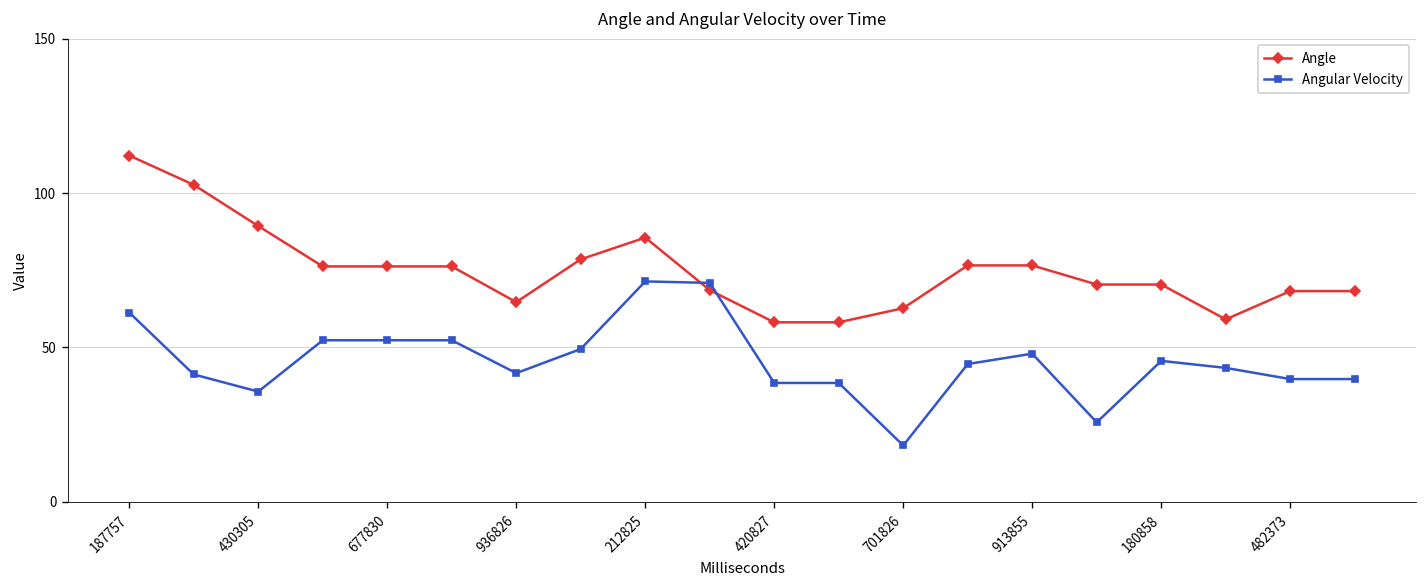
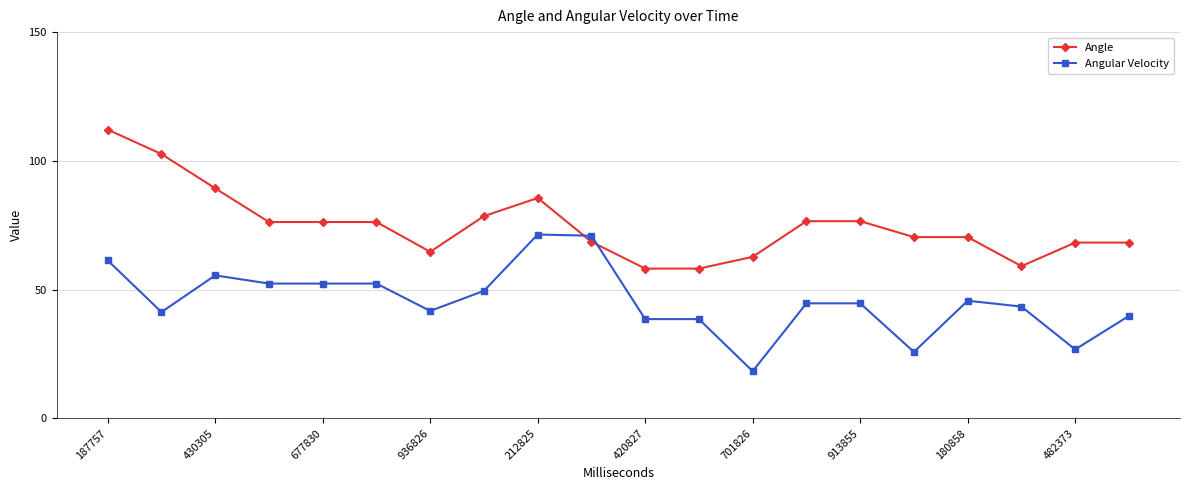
  {
    "Angle": {
      "187757": 112,
      "430305": 89,
      "677830": 76,
      "936826": 65,
      "212825": 86,
      "420827": 58,
      "701826": 63,
      "913855": 77,
      "180858": 70,
      "482373": 68
    },
    "Angular Velocity": {
      "187757": 61,
-     "430305": 36,
+     "430305": 56,
      "677830": 52,
      "936826": 42,
      "212825": 71,
      "420827": 39,
      "701826": 18,
-     "913855": 48,
+     "913855": 45,
      "180858": 46,
-     "482373": 40
+     "482373": 27
    }
  }
